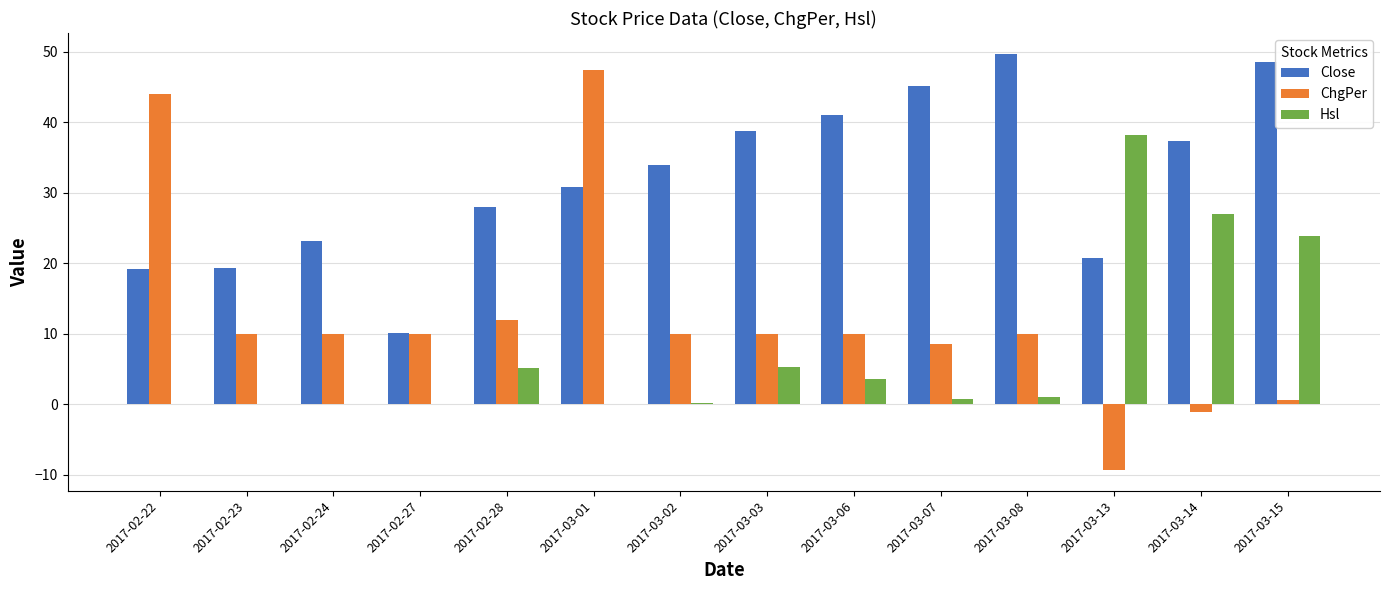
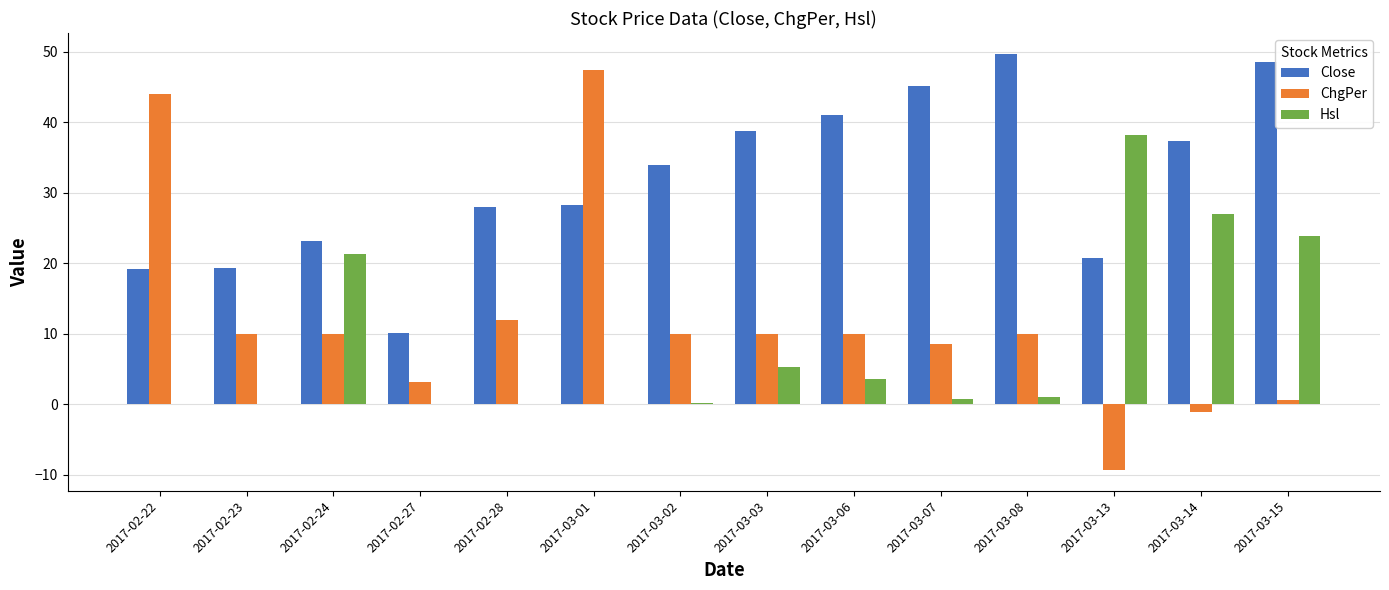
  {
    "Close": {
      "2017-02-22": 19,
      "2017-02-23": 19,
      "2017-02-24": 23,
      "2017-02-27": 10,
      "2017-02-28": 28,
-     "2017-03-01": 31,
+     "2017-03-01": 28,
      "2017-03-02": 34,
      "2017-03-03": 39,
      "2017-03-06": 41,
      "2017-03-07": 45,
      "2017-03-08": 50,
      "2017-03-13": 21,
      "2017-03-14": 37,
      "2017-03-15": 49
    },
    "ChgPer": {
      "2017-02-22": 44,
      "2017-02-23": 10,
      "2017-02-24": 10,
-     "2017-02-27": 10,
+     "2017-02-27": 3,
      "2017-02-28": 12,
      "2017-03-01": 47,
      "2017-03-02": 10,
      "2017-03-03": 10,
      "2017-03-06": 10,
      "2017-03-07": 9,
      "2017-03-08": 10,
      "2017-03-13": -9,
      "2017-03-14": -1,
      "2017-03-15": 1
    },
    "Hsl": {
-     "2017-02-24": 0,
-     "2017-02-28": 5,
+     "2017-02-24": 21,
+     "2017-02-28": 0,
      "2017-03-03": 5,
      "2017-03-06": 4,
      "2017-03-07": 1,
      "2017-03-08": 1,
      "2017-03-13": 38,
      "2017-03-14": 27,
      "2017-03-15": 24
    }
  }
